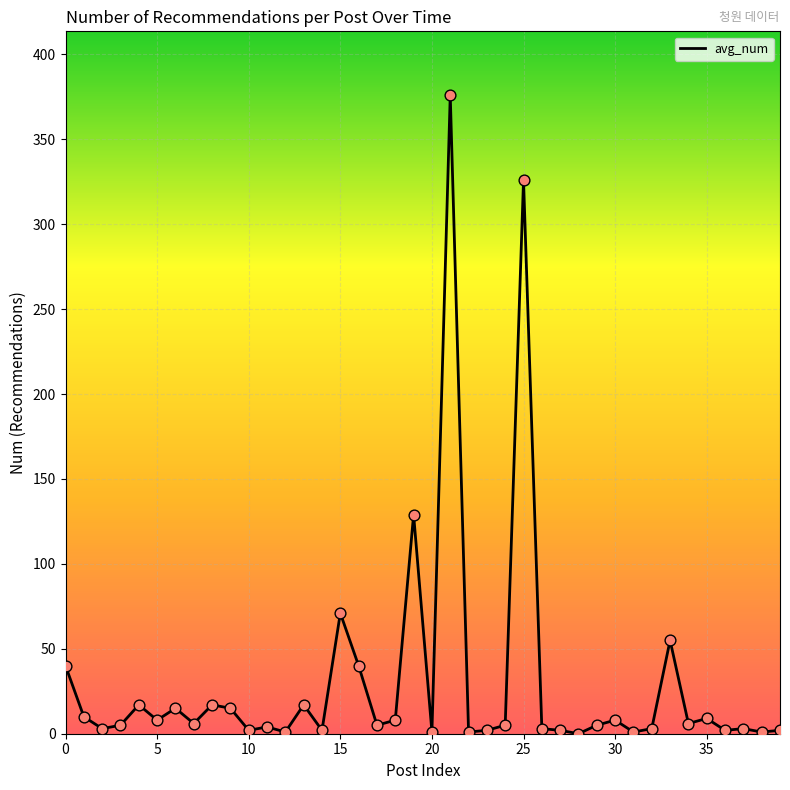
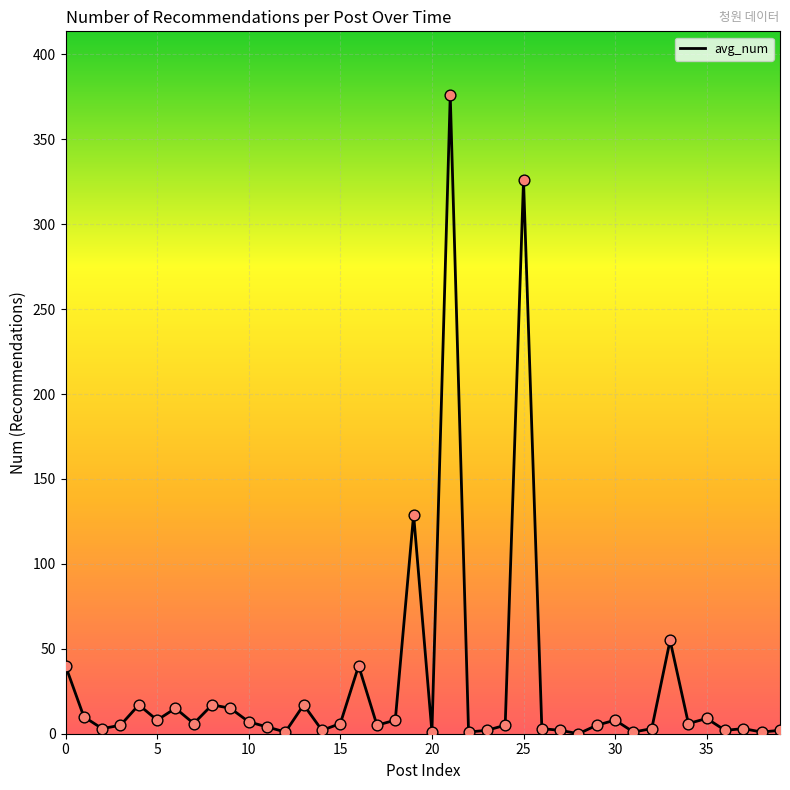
  {
    "0": 40,
    "5": 8,
-   "10": 2,
-   "15": 71,
+   "10": 7,
+   "15": 6,
    "20": 1,
    "25": 326,
    "30": 8,
    "35": 9
  }
